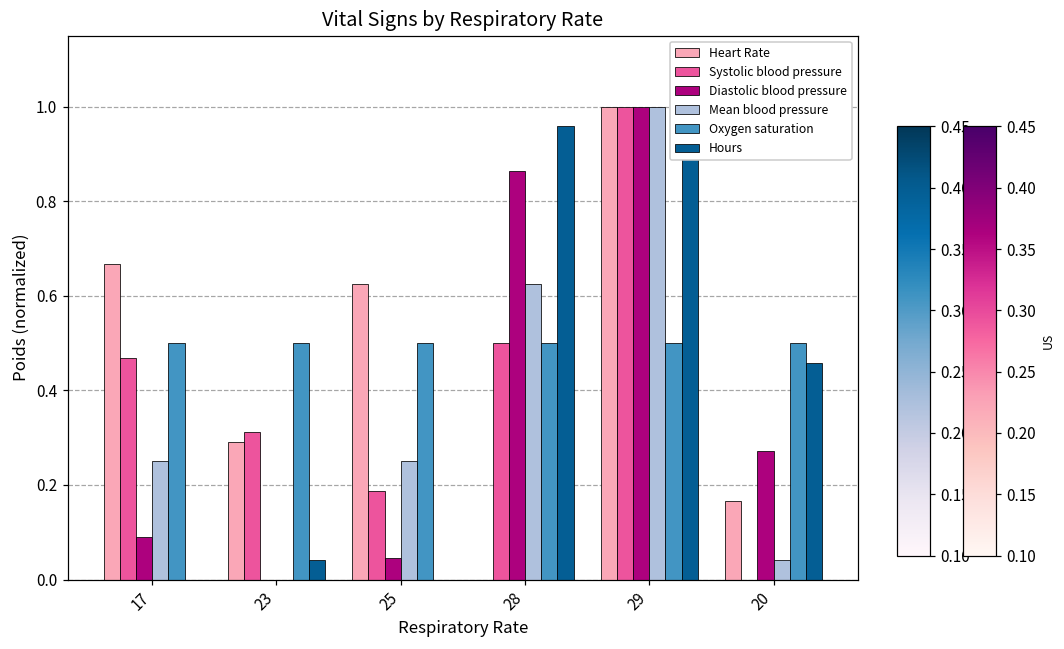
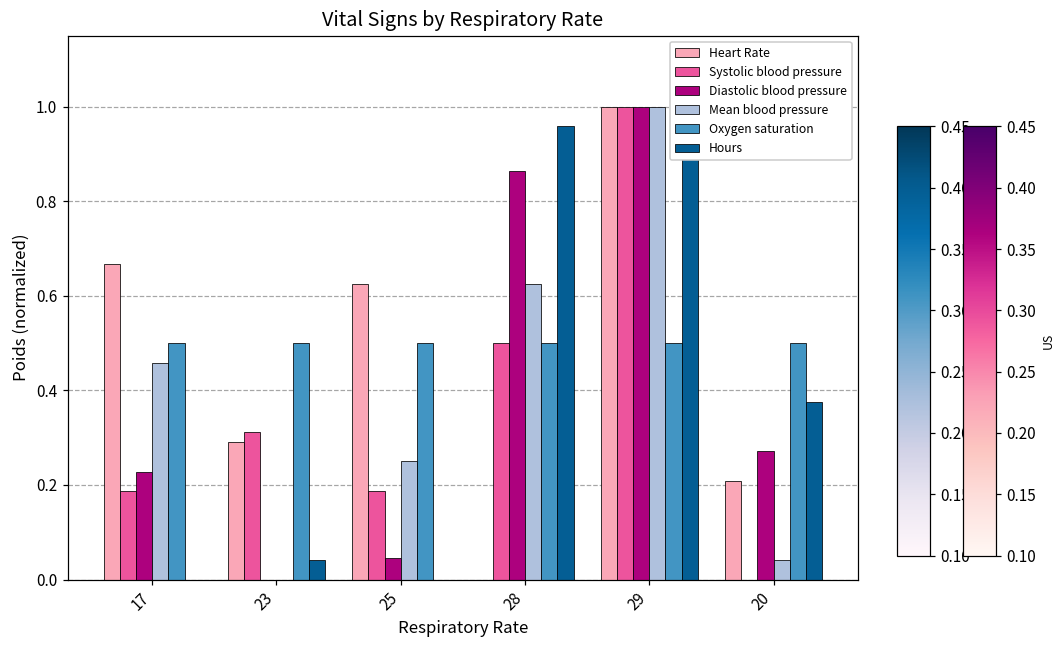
  {
    "Heart Rate": {
      "17": 0.67,
      "23": 0.29,
      "25": 0.63,
      "28": 0.00,
      "29": 1.00,
-     "20": 0.17
+     "20": 0.21
    },
    "Systolic blood pressure": {
-     "17": 0.47,
+     "17": 0.19,
      "23": 0.31,
      "25": 0.19,
      "28": 0.50,
      "29": 1.00,
      "20": 0.00
    },
    "Diastolic blood pressure": {
-     "17": 0.09,
+     "17": 0.23,
      "23": 0.00,
      "25": 0.05,
      "28": 0.86,
      "29": 1.00,
      "20": 0.27
    },
    "Mean blood pressure": {
-     "17": 0.25,
+     "17": 0.46,
      "23": 0.00,
      "25": 0.25,
      "28": 0.63,
      "29": 1.00,
      "20": 0.04
    },
    "Oxygen saturation": {
      "17": 0.50,
      "23": 0.50,
      "25": 0.50,
      "28": 0.50,
      "29": 0.50,
      "20": 0.50
    },
    "Hours": {
      "17": 0.00,
      "23": 0.04,
      "25": 0.00,
      "28": 0.96,
-     "20": 0.46
+     "20": 0.38
    }
  }
